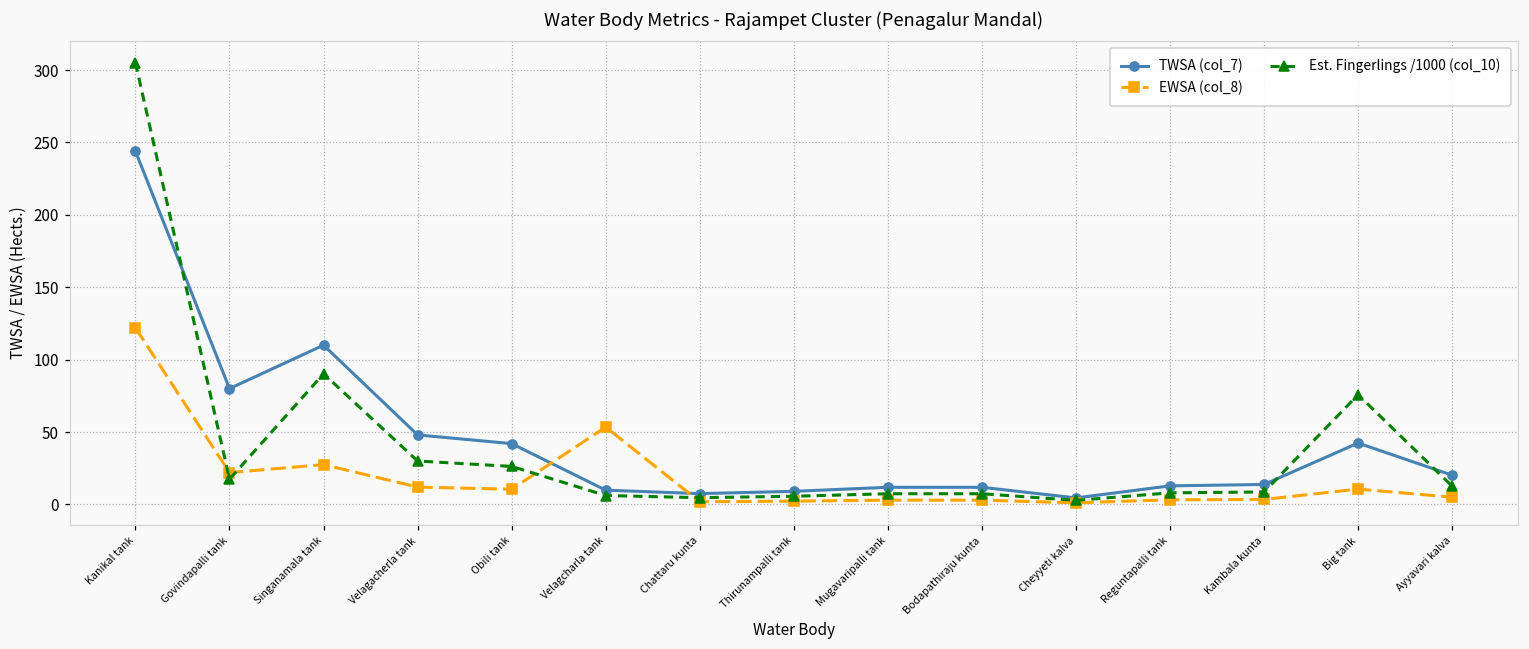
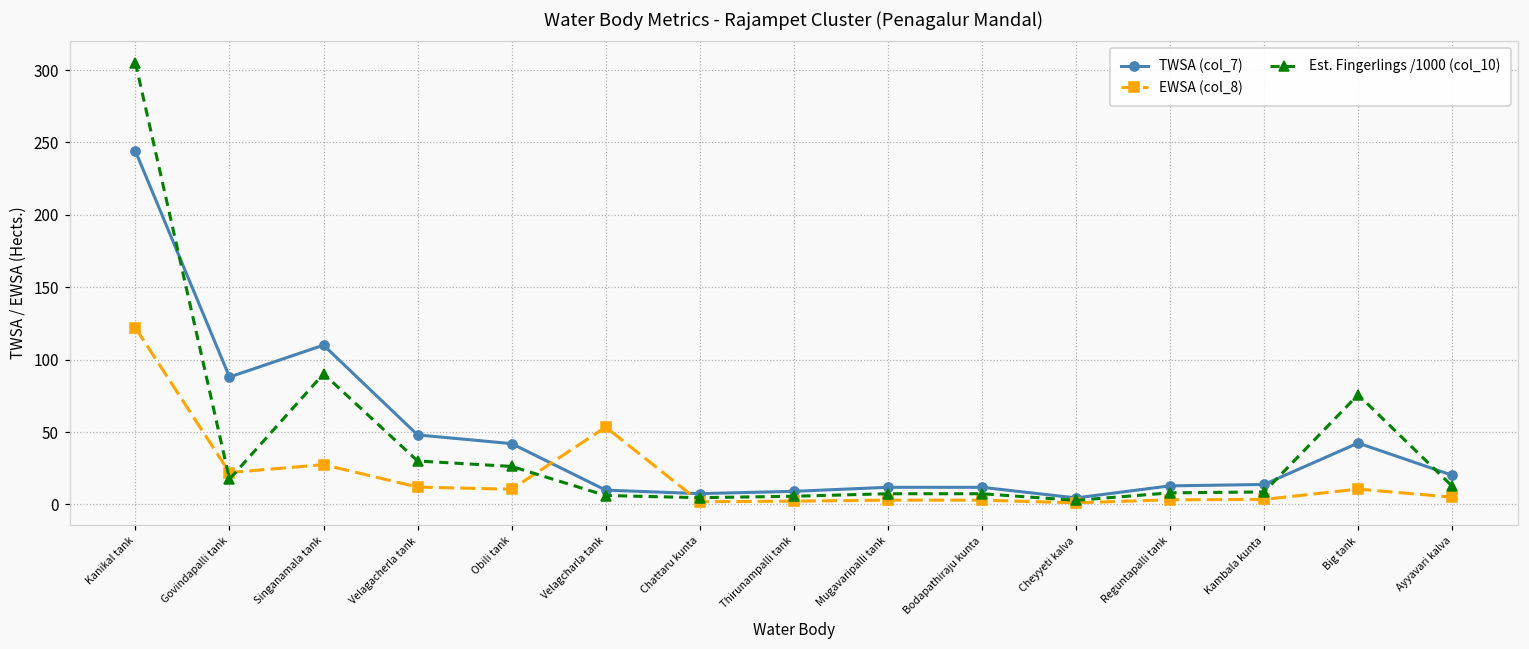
  {
    "TWSA (col_7)": {
      "Kanikal tank": 244,
-     "Govindapalli tank": 80,
+     "Govindapalli tank": 88,
      "Singanamala tank": 110,
      "Velagacherla tank": 48,
      "Obili tank": 42,
      "Velagcharla tank": 10,
      "Chattaru kunta": 7,
      "Thirunampalli tank": 9,
      "Mugavaripalli tank": 12,
      "Bodapathiraju kunta": 12,
      "Reguntapalli tank": 13,
      "Kambala kunta": 14,
      "Big tank": 42,
      "Ayyavari kalva": 20
    },
    "EWSA (col_8)": {
      "Kanikal tank": 122,
      "Govindapalli tank": 22,
      "Singanamala tank": 28,
      "Velagacherla tank": 12,
      "Obili tank": 11,
      "Velagcharla tank": 53,
      "Chattaru kunta": 2,
      "Thirunampalli tank": 2,
      "Mugavaripalli tank": 3,
      "Bodapathiraju kunta": 3,
      "Reguntapalli tank": 3,
      "Kambala kunta": 3,
      "Big tank": 11,
      "Ayyavari kalva": 5
    },
    "Est. Fingerlings /1000 (col_10)": {
      "Kanikal tank": 305,
      "Govindapalli tank": 17,
      "Singanamala tank": 90,
      "Velagacherla tank": 30,
      "Obili tank": 26,
      "Velagcharla tank": 6,
      "Chattaru kunta": 5,
      "Thirunampalli tank": 6,
      "Mugavaripalli tank": 7,
      "Bodapathiraju kunta": 7,
      "Reguntapalli tank": 8,
      "Kambala kunta": 9,
      "Big tank": 76,
      "Ayyavari kalva": 13
    }
  }
